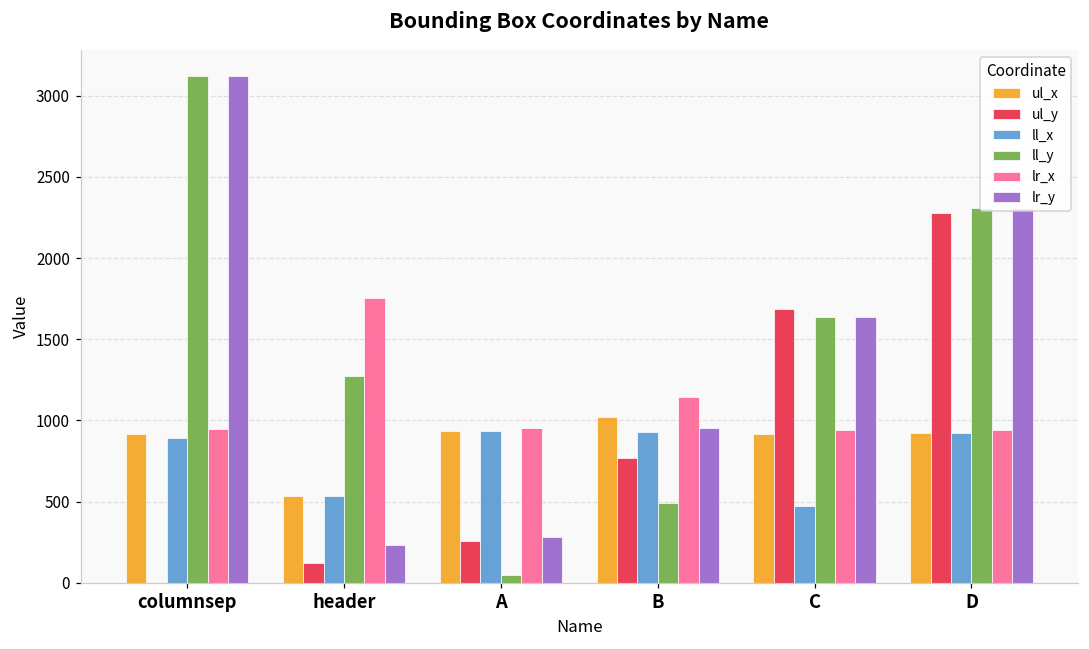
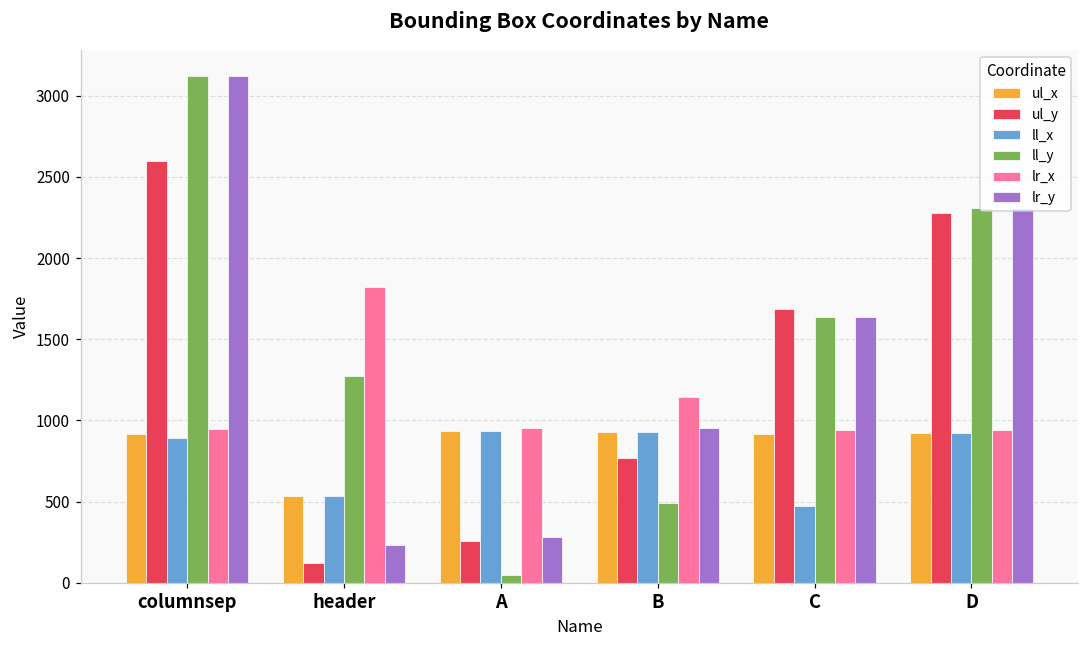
  {
    "ul_x": {
      "columnsep": 920,
      "header": 530,
      "A": 930,
-     "B": 1020,
+     "B": 930,
      "C": 920,
      "D": 920
    },
    "ul_y": {
-     "columnsep": 0,
+     "columnsep": 2600,
      "header": 120,
      "A": 260,
      "B": 770,
      "C": 1690,
      "D": 2280
    },
    "ll_x": {
      "columnsep": 890,
      "header": 530,
      "A": 930,
      "B": 930,
      "C": 470,
      "D": 920
    },
    "ll_y": {
      "columnsep": 3120,
      "header": 1270,
      "A": 50,
      "B": 490,
      "C": 1640
    },
    "lr_x": {
      "columnsep": 950,
-     "header": 1760,
+     "header": 1820,
      "A": 950,
      "B": 1150,
      "C": 940,
      "D": 940
    },
    "lr_y": {
      "columnsep": 3120,
      "header": 240,
      "A": 280,
      "B": 960,
      "C": 1640
    }
  }
